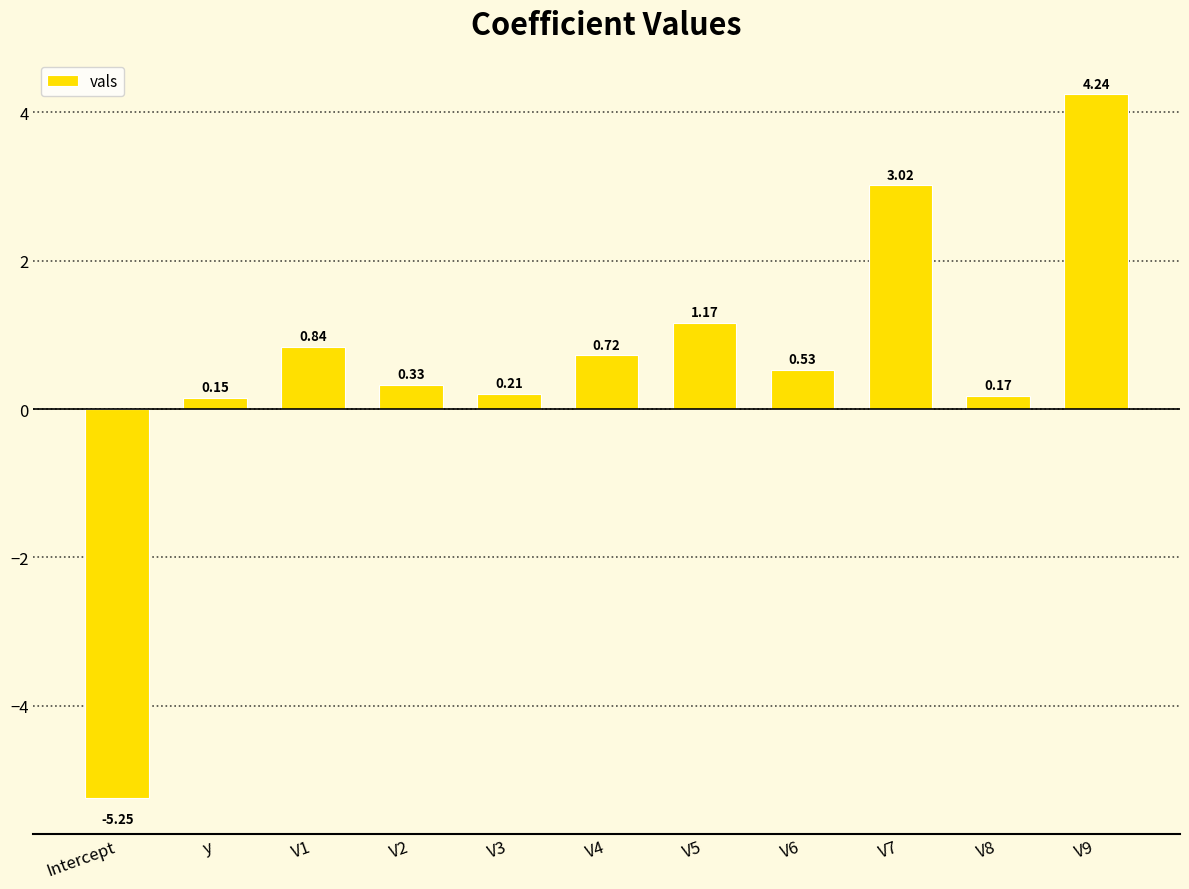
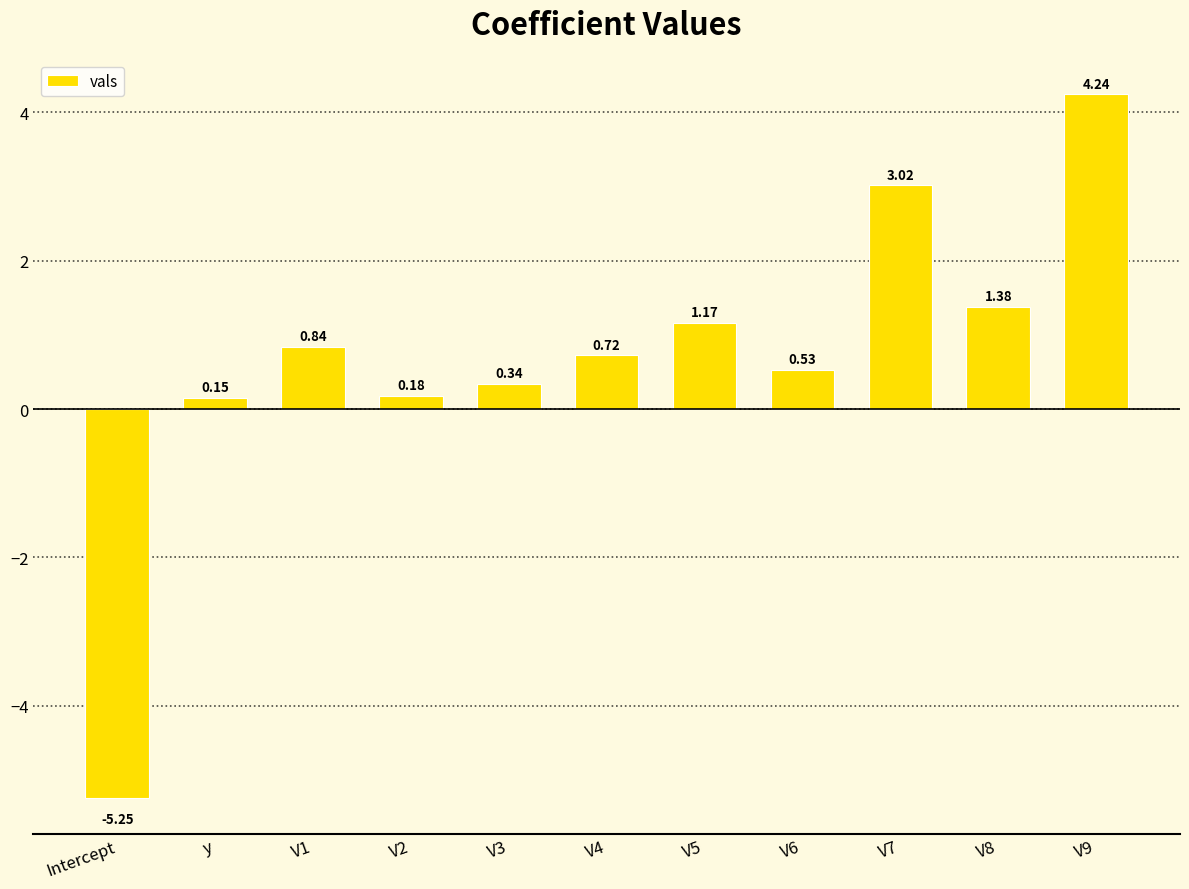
  {
    "Intercept": -5.25,
    "y": 0.15,
    "V1": 0.84,
-   "V2": 0.33,
-   "V3": 0.21,
+   "V2": 0.18,
+   "V3": 0.34,
    "V4": 0.72,
    "V5": 1.17,
    "V6": 0.53,
    "V7": 3.02,
-   "V8": 0.17,
+   "V8": 1.38,
    "V9": 4.24
  }
